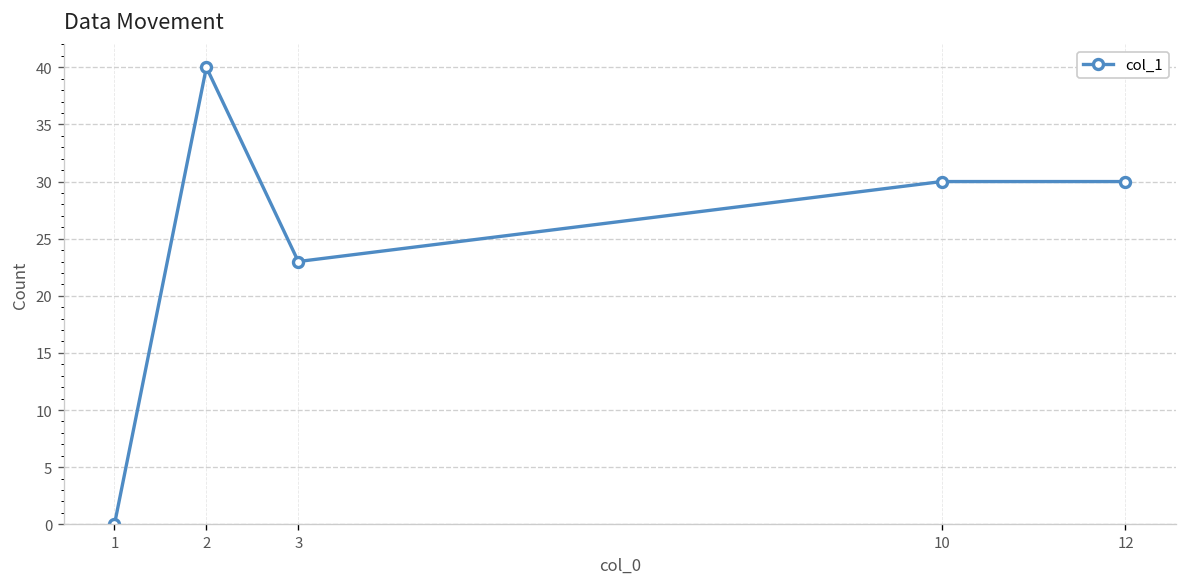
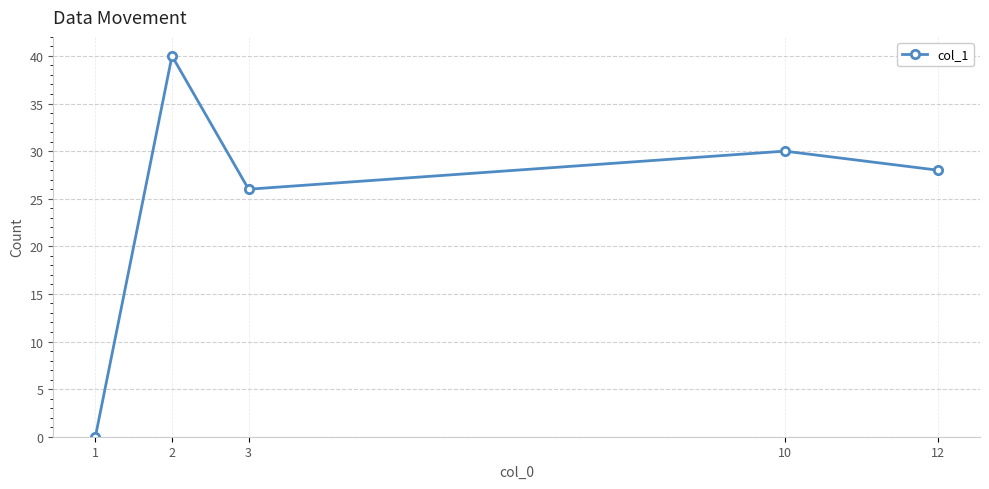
  {
    "1": 0,
    "2": 40,
-   "3": 23,
+   "3": 26,
    "10": 30,
-   "12": 30
+   "12": 28
  }
